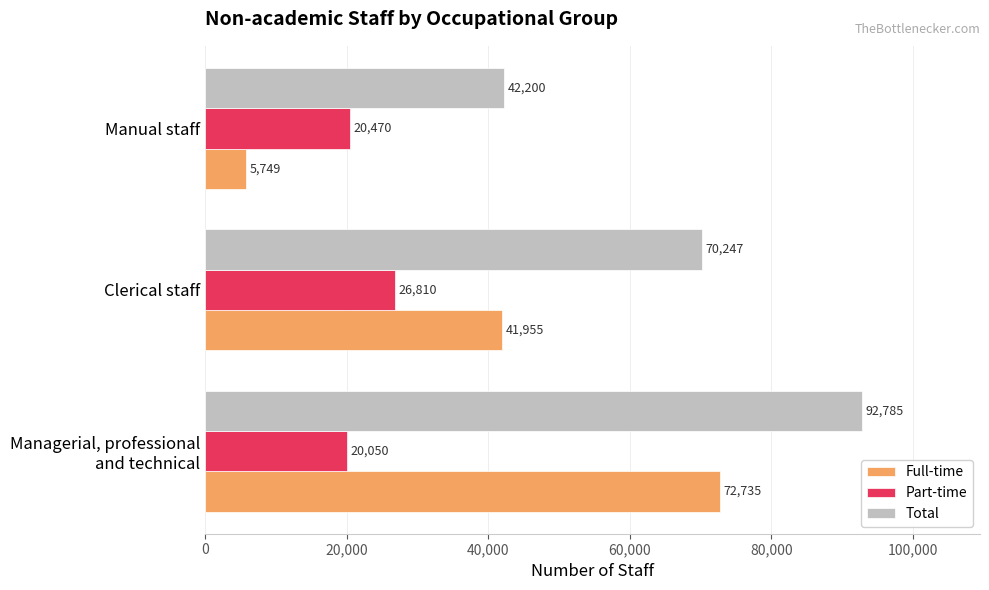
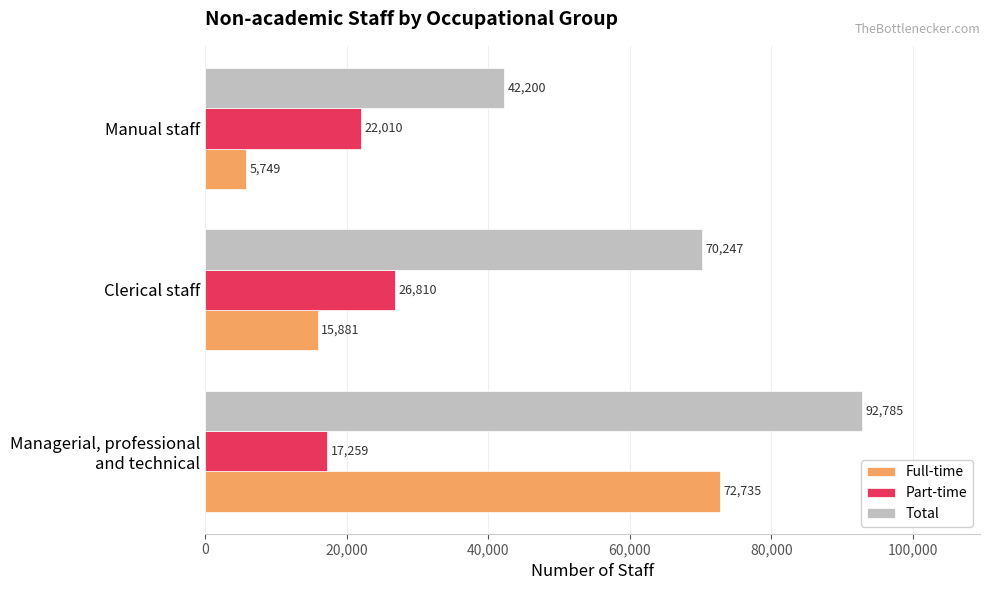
  {
    "Full-time": {
      "Manual staff": "5,749",
-     "Clerical staff": "41,955",
+     "Clerical staff": "15,881",
      "Managerial, professional and technical": "72,735"
    },
    "Part-time": {
-     "Manual staff": "20,470",
+     "Manual staff": "22,010",
      "Clerical staff": "26,810",
-     "Managerial, professional and technical": "20,050"
+     "Managerial, professional and technical": "17,259"
    },
    "Total": {
      "Manual staff": "42,200",
      "Clerical staff": "70,247",
      "Managerial, professional and technical": "92,785"
    }
  }
